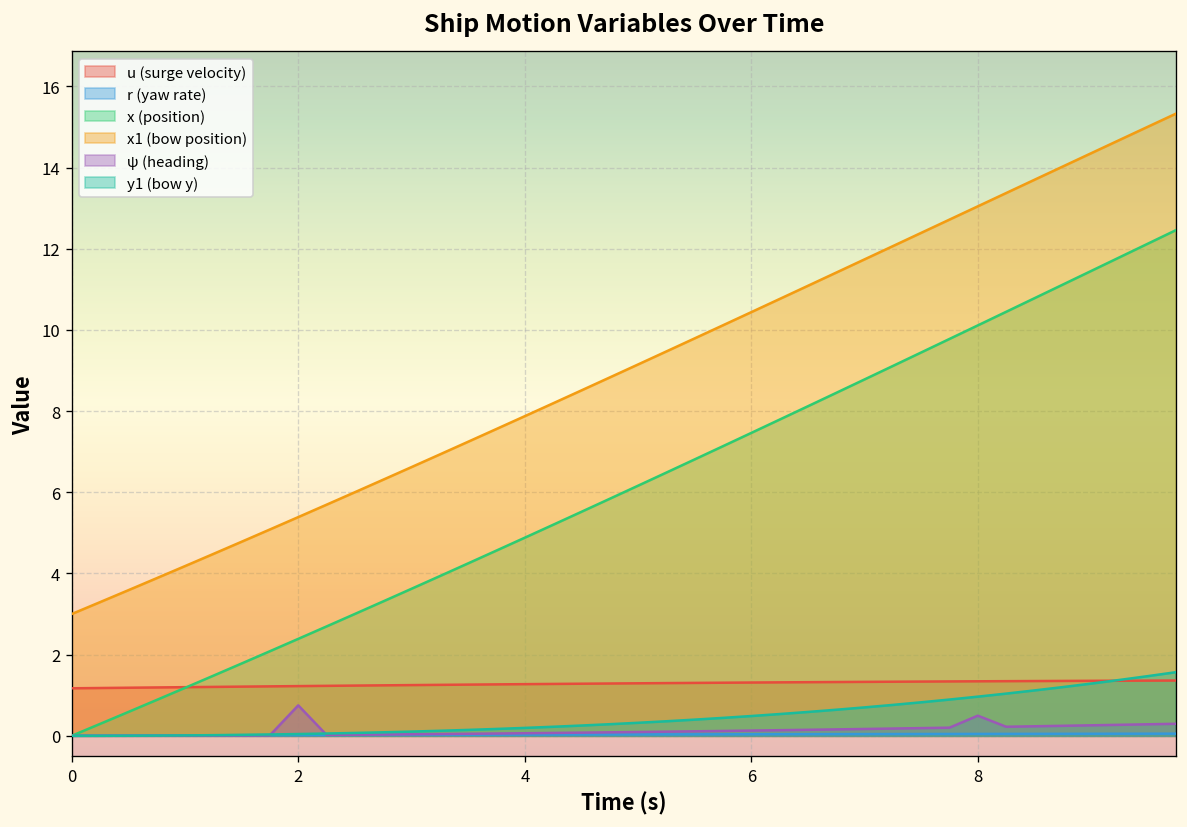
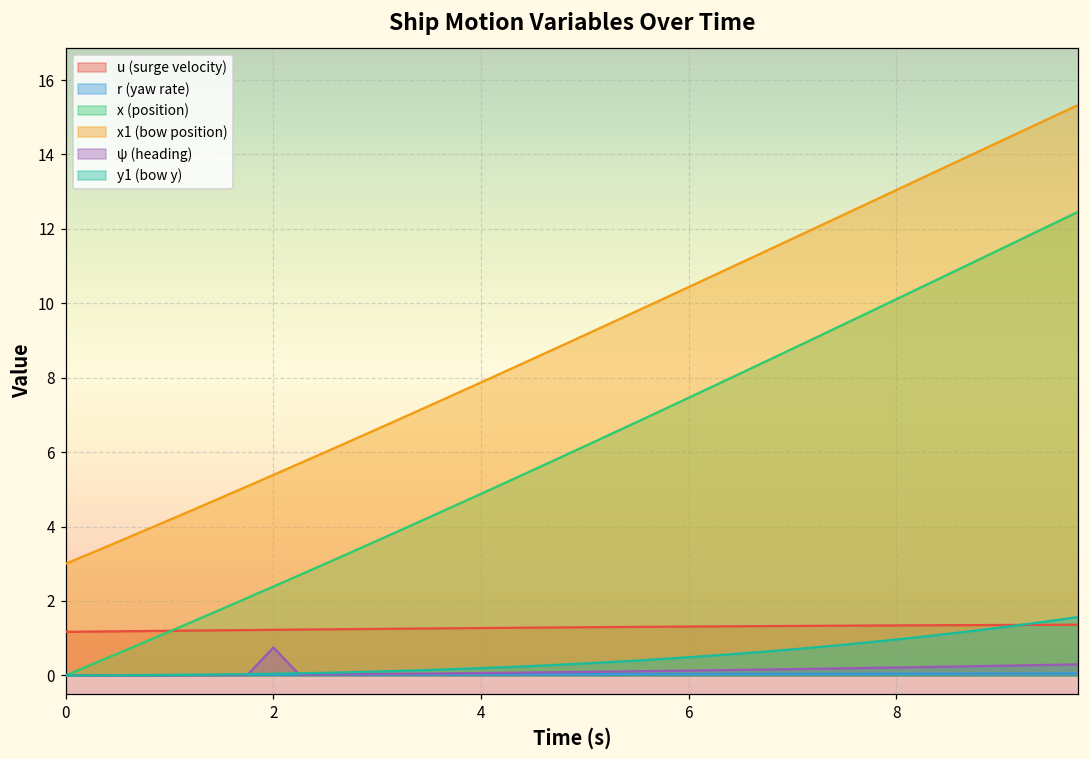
  {
    "ψ (heading)": {
      "2": 0.7,
      "6": 0.1,
-     "8": 0.5
+     "8": 0.2
    }
  }
